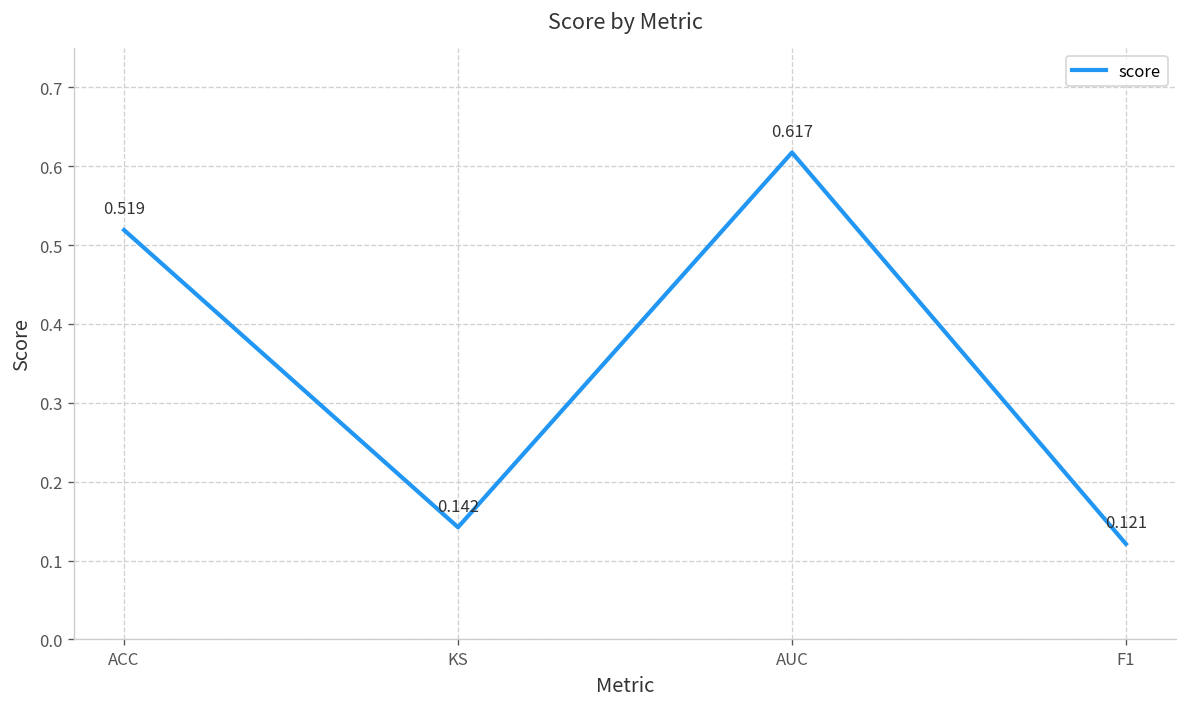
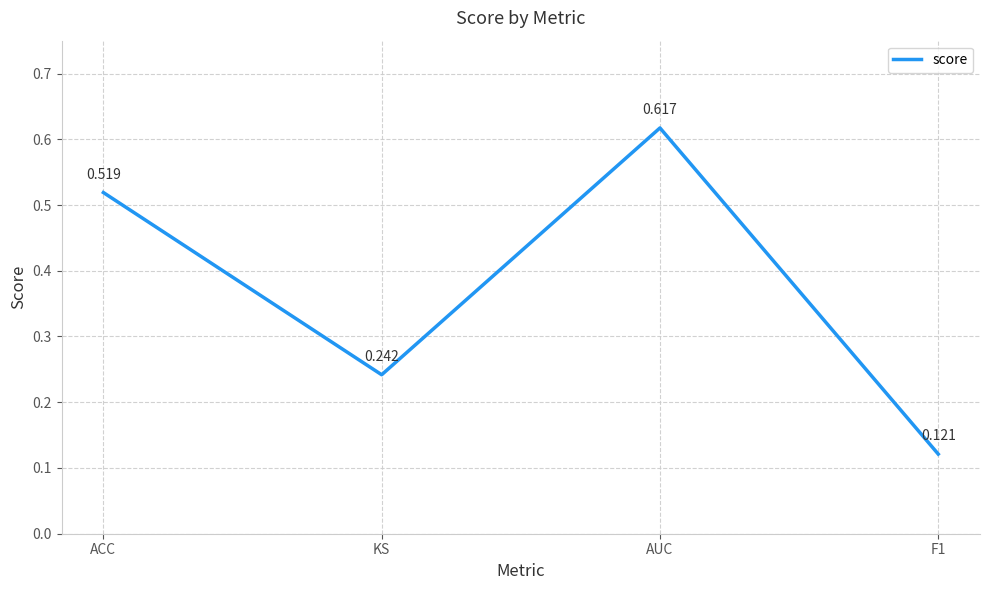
  {
    "ACC": 0.519,
-   "KS": 0.142,
+   "KS": 0.242,
    "AUC": 0.617,
    "F1": 0.121
  }
